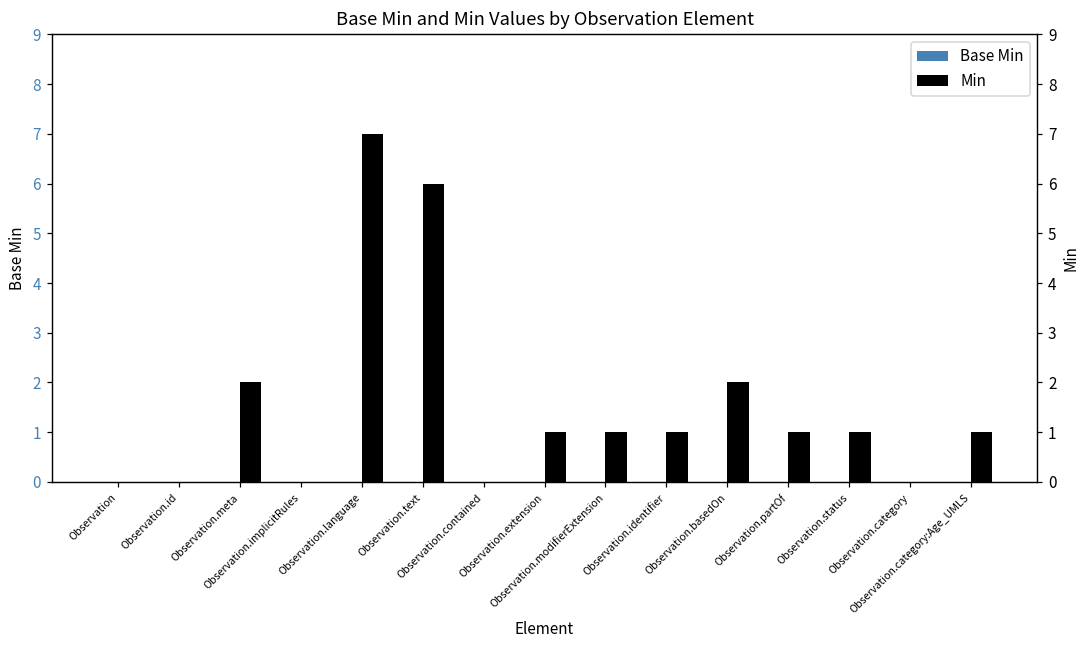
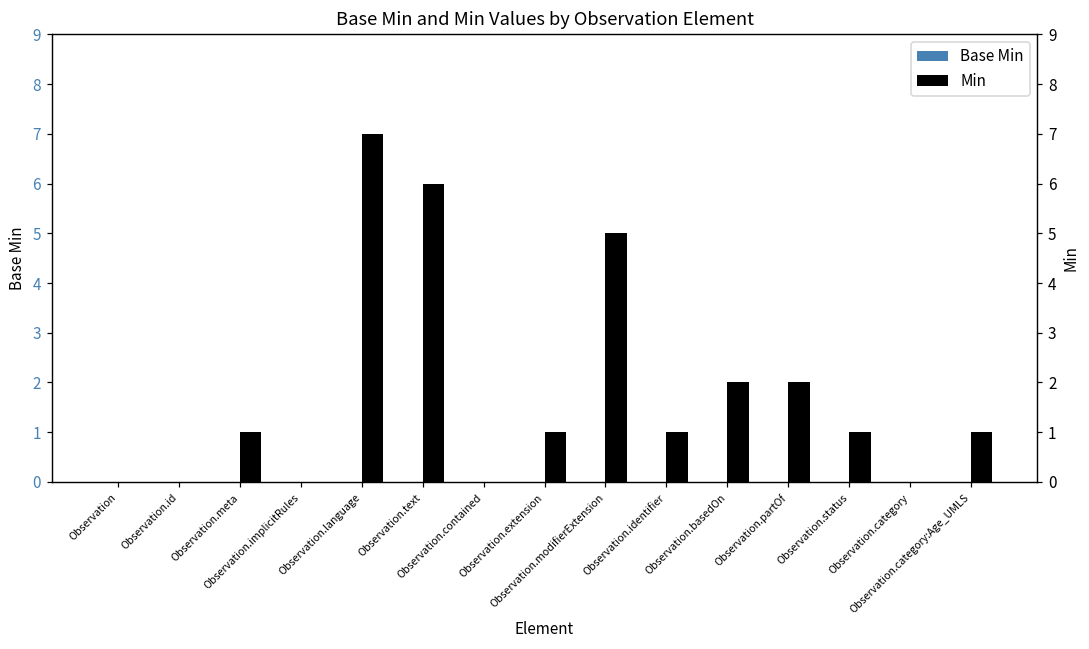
  {
    "Base Min": {
      "Observation": 0.0,
      "Observation.id": 0.0,
      "Observation.meta": 0.0,
      "Observation.implicitRules": 0.0,
      "Observation.language": 0.0,
      "Observation.text": 0.0,
      "Observation.contained": 0.0,
      "Observation.extension": 0.0,
      "Observation.modifierExtension": 0.0,
      "Observation.identifier": 0.0,
      "Observation.basedOn": 0.0,
      "Observation.partOf": 0.0,
      "Observation.status": 0.0,
      "Observation.category": 0.0,
      "Observation.category:Age_UMLS": 0.0
    },
    "Min": {
      "Observation": 0,
      "Observation.id": 0,
-     "Observation.meta": 2,
+     "Observation.meta": 1,
      "Observation.implicitRules": 0,
      "Observation.language": 7,
      "Observation.text": 6,
      "Observation.contained": 0,
      "Observation.extension": 1,
-     "Observation.modifierExtension": 1,
+     "Observation.modifierExtension": 5,
      "Observation.identifier": 1,
      "Observation.basedOn": 2,
-     "Observation.partOf": 1,
+     "Observation.partOf": 2,
      "Observation.status": 1,
      "Observation.category": 0,
      "Observation.category:Age_UMLS": 1
    }
  }
